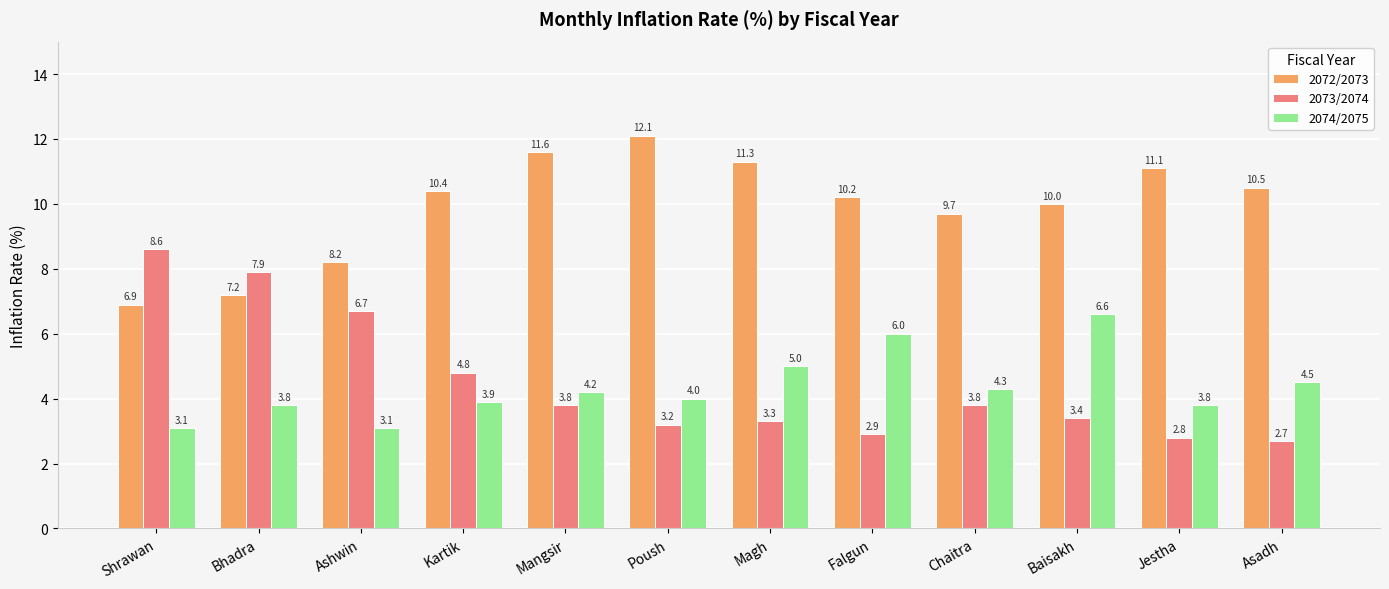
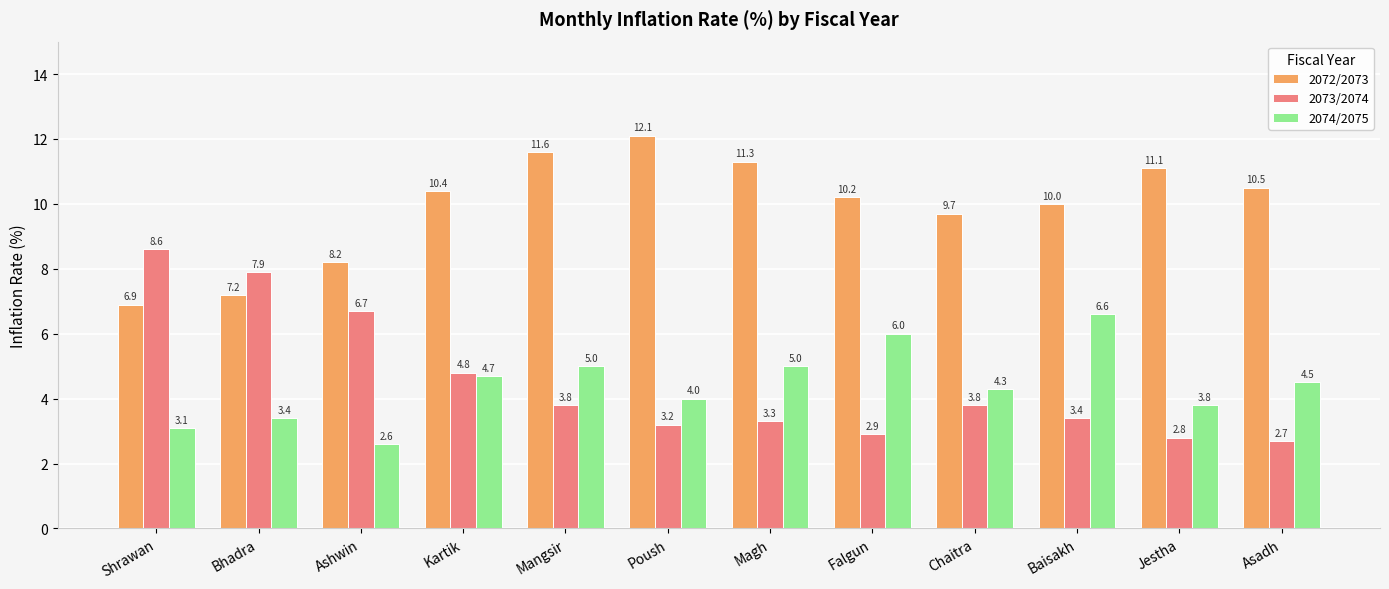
  {
    "2074/2075": {
      "Shrawan": 3.1,
-     "Bhadra": 3.8,
-     "Ashwin": 3.1,
-     "Kartik": 3.9,
-     "Mangsir": 4.2,
+     "Bhadra": 3.4,
+     "Ashwin": 2.6,
+     "Kartik": 4.7,
+     "Mangsir": 5.0,
      "Poush": 4.0,
      "Magh": 5.0,
      "Falgun": 6.0,
      "Chaitra": 4.3,
      "Baisakh": 6.6,
      "Jestha": 3.8,
      "Asadh": 4.5
    }
  }
